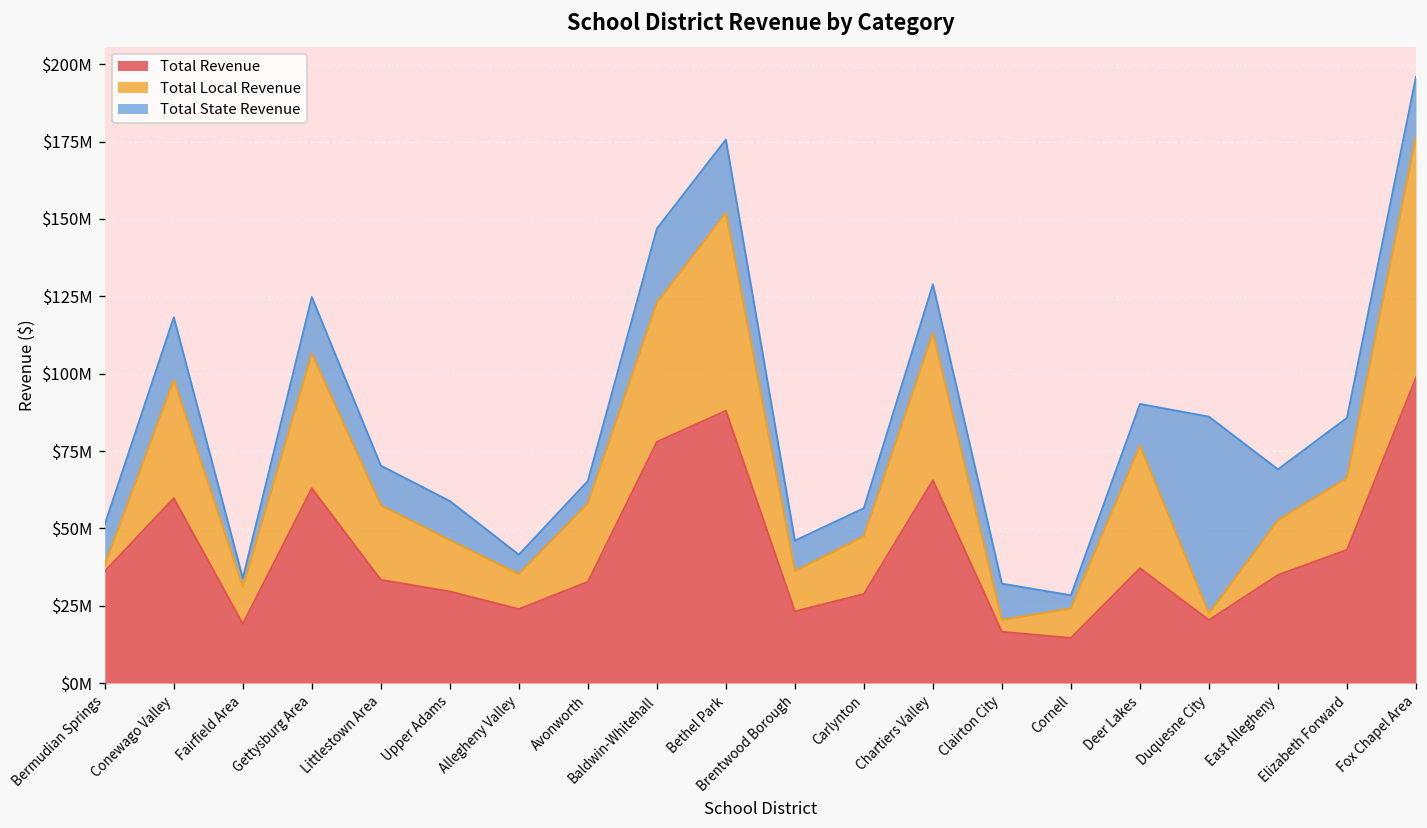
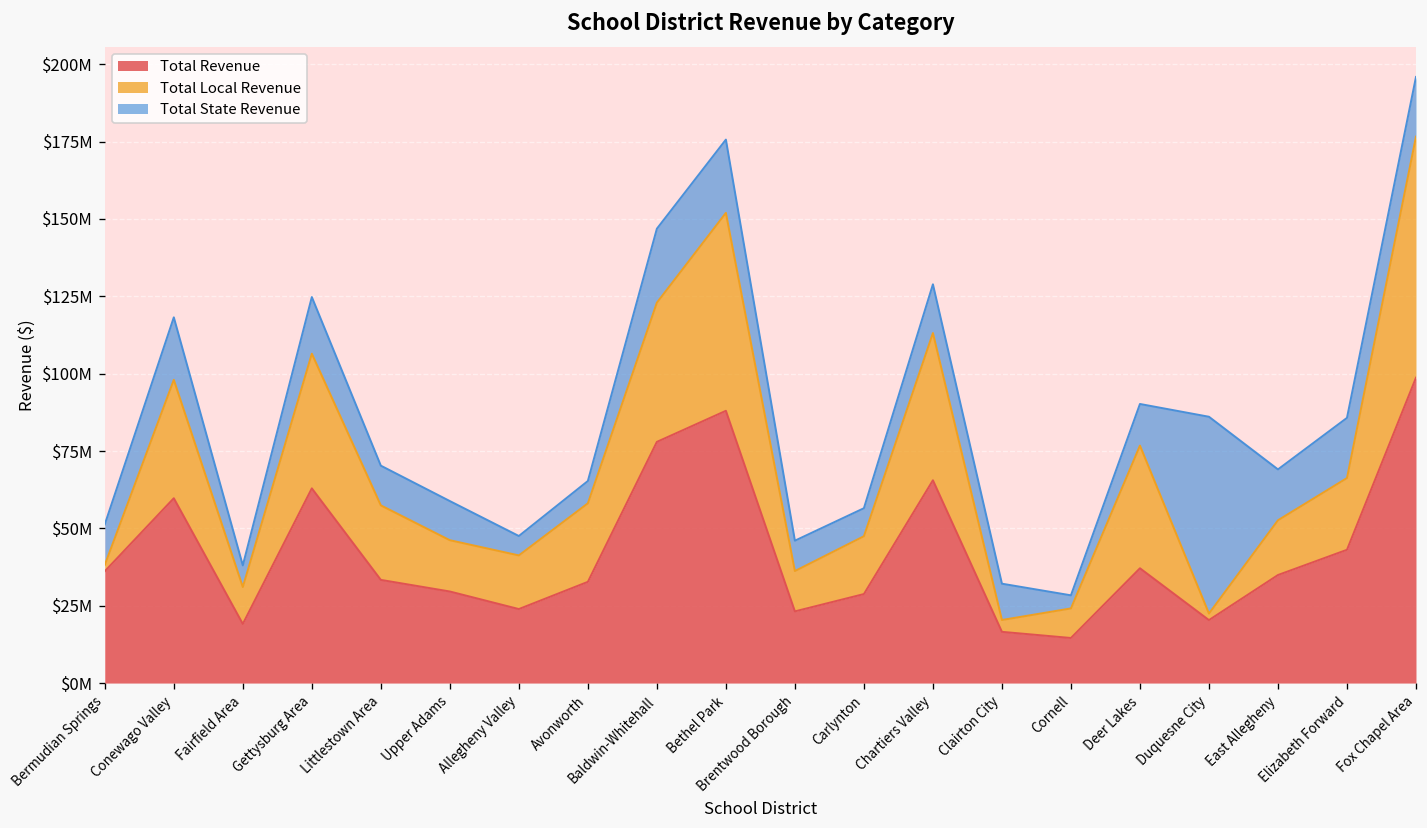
  {
    "Total Revenue": {
      "Bermudian Springs": "$36000000",
      "Conewago Valley": "$60000000",
      "Fairfield Area": "$19000000",
      "Gettysburg Area": "$63000000",
      "Littlestown Area": "$33000000",
      "Upper Adams": "$30000000",
      "Allegheny Valley": "$24000000",
      "Avonworth": "$33000000",
      "Baldwin-Whitehall": "$78000000",
      "Bethel Park": "$88000000",
      "Brentwood Borough": "$23000000",
      "Carlynton": "$29000000",
      "Chartiers Valley": "$66000000",
      "Clairton City": "$17000000",
      "Cornell": "$15000000",
      "Deer Lakes": "$37000000",
      "Duquesne City": "$20000000",
      "East Allegheny": "$35000000",
      "Elizabeth Forward": "$43000000",
      "Fox Chapel Area": "$99000000"
    },
    "Total Local Revenue": {
      "Bermudian Springs": "$2000000",
      "Conewago Valley": "$38000000",
      "Fairfield Area": "$12000000",
      "Gettysburg Area": "$44000000",
      "Littlestown Area": "$24000000",
      "Upper Adams": "$17000000",
-     "Allegheny Valley": "$11000000",
+     "Allegheny Valley": "$17000000",
      "Avonworth": "$25000000",
      "Baldwin-Whitehall": "$45000000",
      "Bethel Park": "$64000000",
      "Brentwood Borough": "$13000000",
      "Carlynton": "$19000000",
      "Chartiers Valley": "$48000000",
      "Clairton City": "$4000000",
      "Cornell": "$10000000",
      "Deer Lakes": "$40000000",
      "Duquesne City": "$2000000",
      "East Allegheny": "$18000000",
      "Elizabeth Forward": "$23000000",
      "Fox Chapel Area": "$78000000"
    },
    "Total State Revenue": {
      "Bermudian Springs": "$13000000",
      "Conewago Valley": "$20000000",
-     "Fairfield Area": "$3000000",
+     "Fairfield Area": "$7000000",
      "Gettysburg Area": "$18000000",
      "Littlestown Area": "$13000000",
      "Upper Adams": "$13000000",
      "Allegheny Valley": "$6000000",
      "Avonworth": "$7000000",
      "Baldwin-Whitehall": "$24000000",
      "Bethel Park": "$24000000",
      "Brentwood Borough": "$10000000",
      "Carlynton": "$9000000",
      "Chartiers Valley": "$16000000",
      "Clairton City": "$12000000",
      "Cornell": "$4000000",
      "Deer Lakes": "$13000000",
      "Duquesne City": "$64000000",
      "East Allegheny": "$16000000",
      "Elizabeth Forward": "$19000000",
      "Fox Chapel Area": "$19000000"
    }
  }
